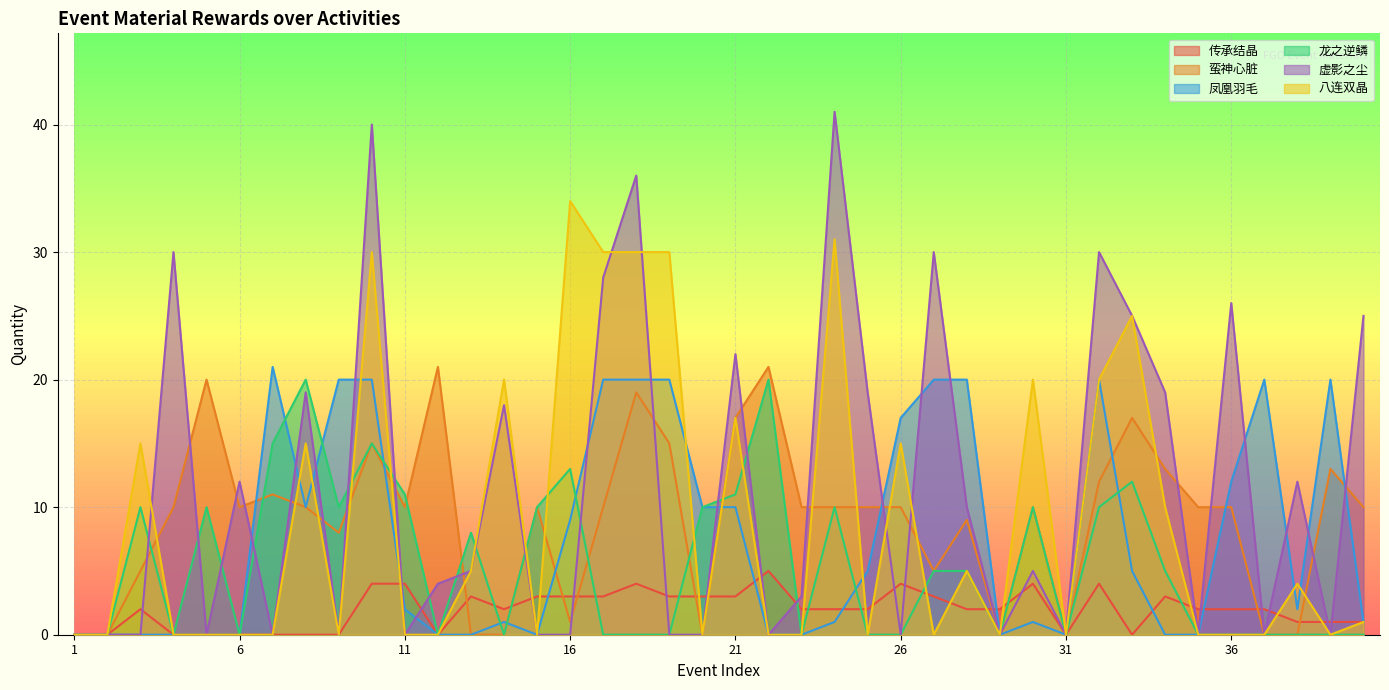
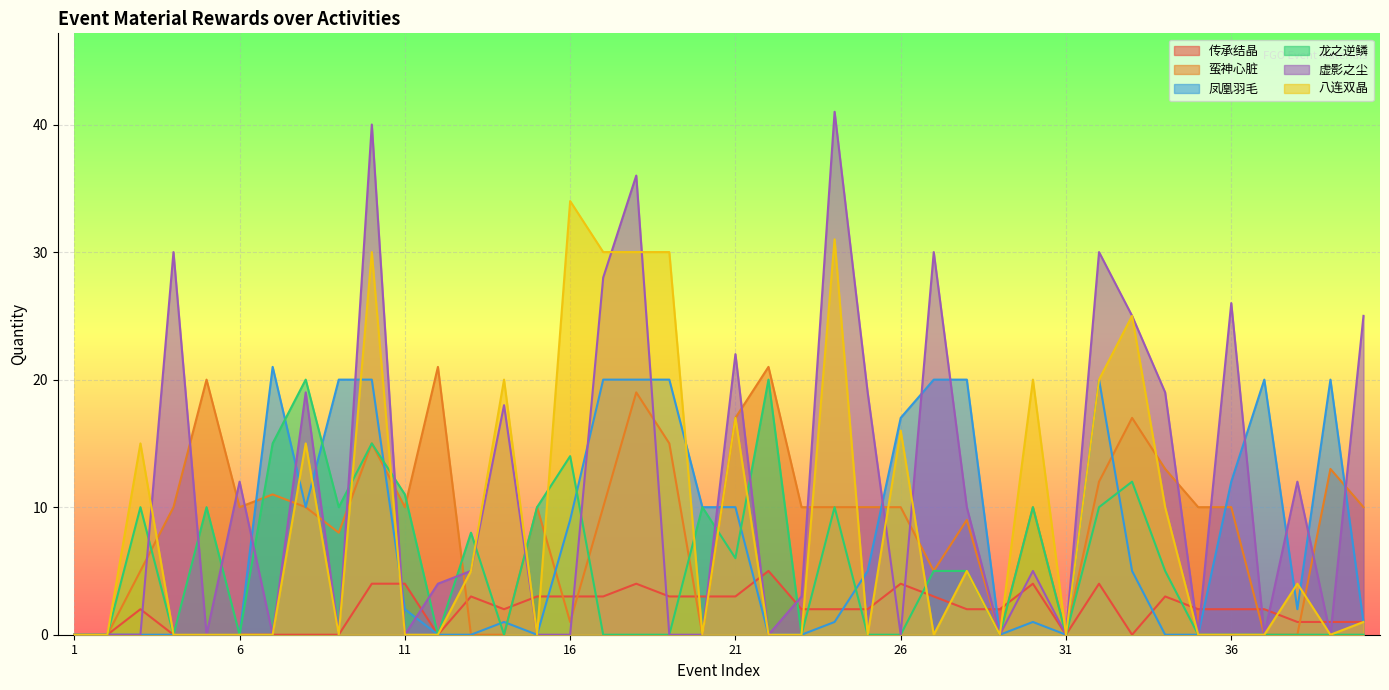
  {
    "凤凰羽毛": {
      "11": 2,
      "16": 9,
      "21": 10,
      "26": 17,
      "36": 12
    },
    "龙之逆鳞": {
      "11": 11,
-     "16": 13,
-     "21": 11
+     "16": 14,
+     "21": 6
    },
    "虚影之尘": {
      "6": 12,
      "16": 0,
      "21": 22,
      "36": 26
    },
    "八连双晶": {
      "16": 34,
-     "26": 15
+     "26": 16
    }
  }
